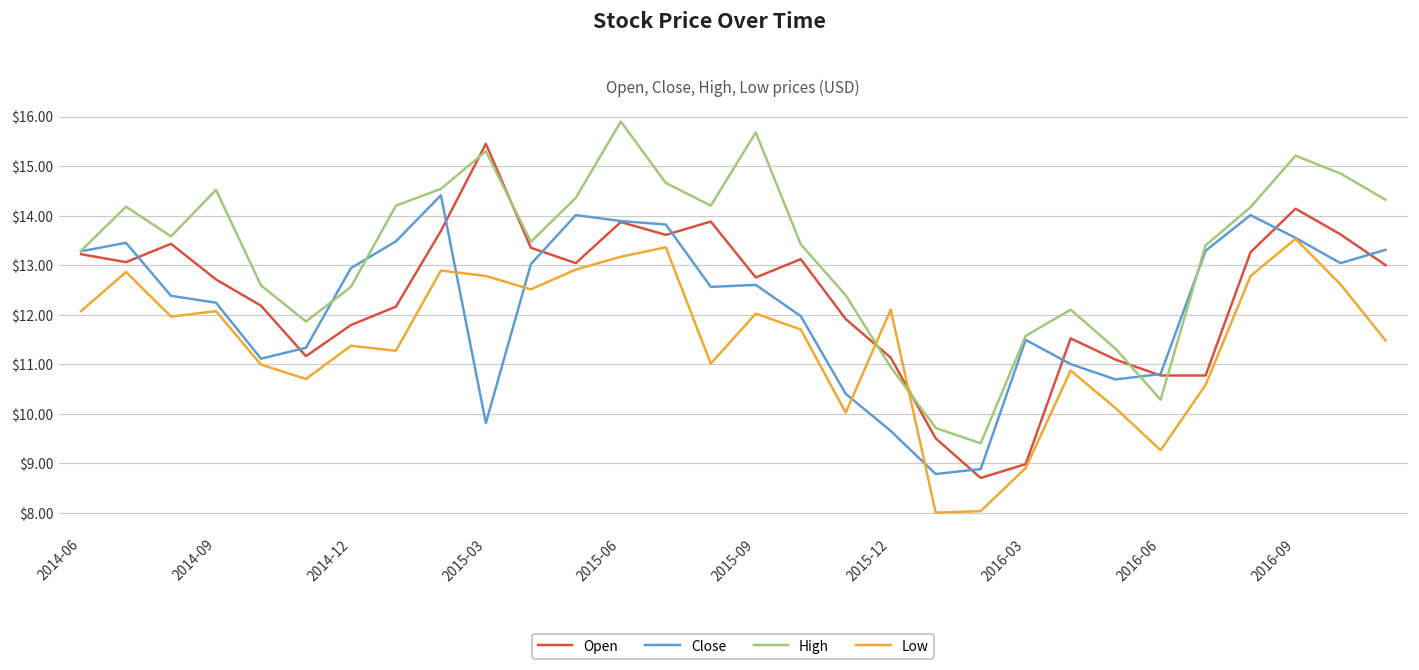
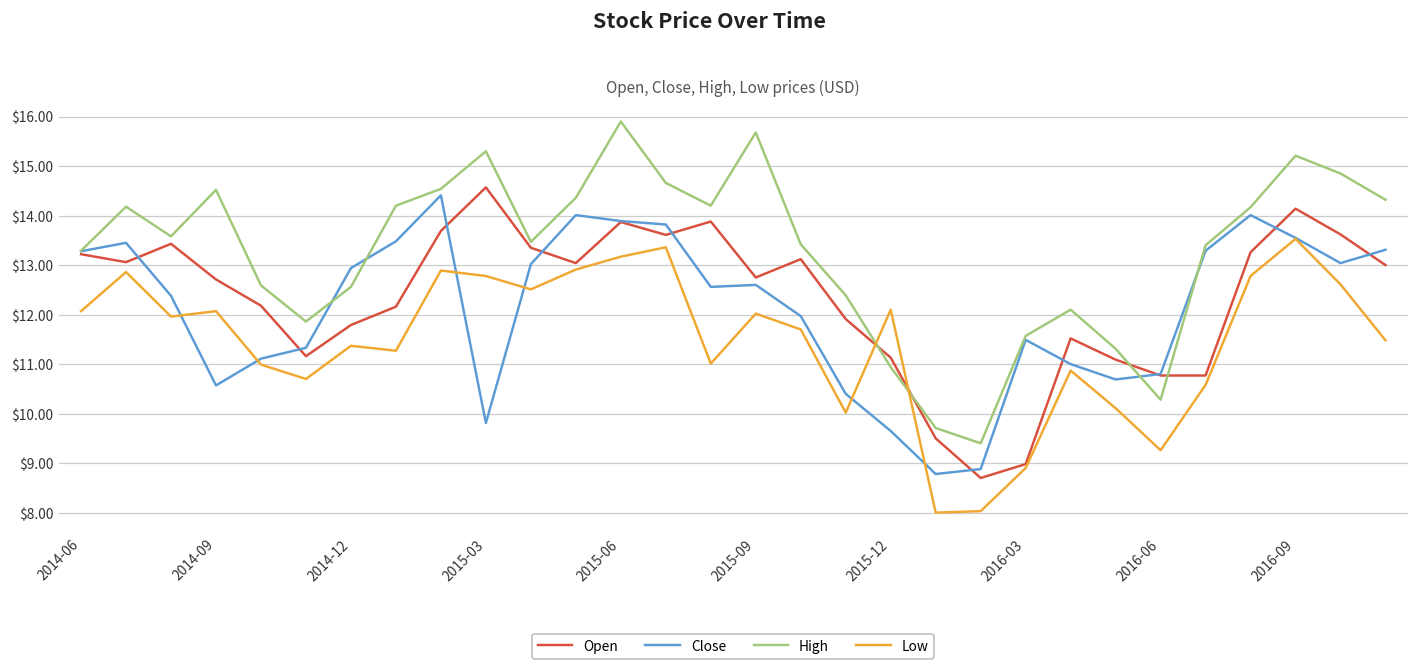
  {
    "Open": {
      "2014-06": "$13.2",
      "2014-09": "$12.7",
      "2014-12": "$11.8",
-     "2015-03": "$15.5",
+     "2015-03": "$14.6",
      "2015-09": "$12.8",
      "2015-12": "$11.1",
      "2016-03": "$9.0",
      "2016-09": "$14.1"
    },
    "Close": {
-     "2014-09": "$12.2",
+     "2014-09": "$10.6",
      "2014-12": "$12.9",
      "2015-03": "$9.8",
      "2015-09": "$12.6",
      "2015-12": "$9.7",
      "2016-03": "$11.5"
    },
    "High": {
      "2014-09": "$14.5",
      "2014-12": "$12.6",
      "2015-03": "$15.3",
      "2015-06": "$15.9",
      "2015-09": "$15.7",
      "2015-12": "$10.9",
      "2016-03": "$11.6",
      "2016-06": "$10.3",
      "2016-09": "$15.2"
    },
    "Low": {
      "2014-06": "$12.1",
      "2014-09": "$12.1",
      "2014-12": "$11.4",
      "2015-03": "$12.8",
      "2015-06": "$13.2",
      "2015-09": "$12.0",
      "2015-12": "$12.1",
      "2016-03": "$8.9",
      "2016-06": "$9.3"
    }
  }
